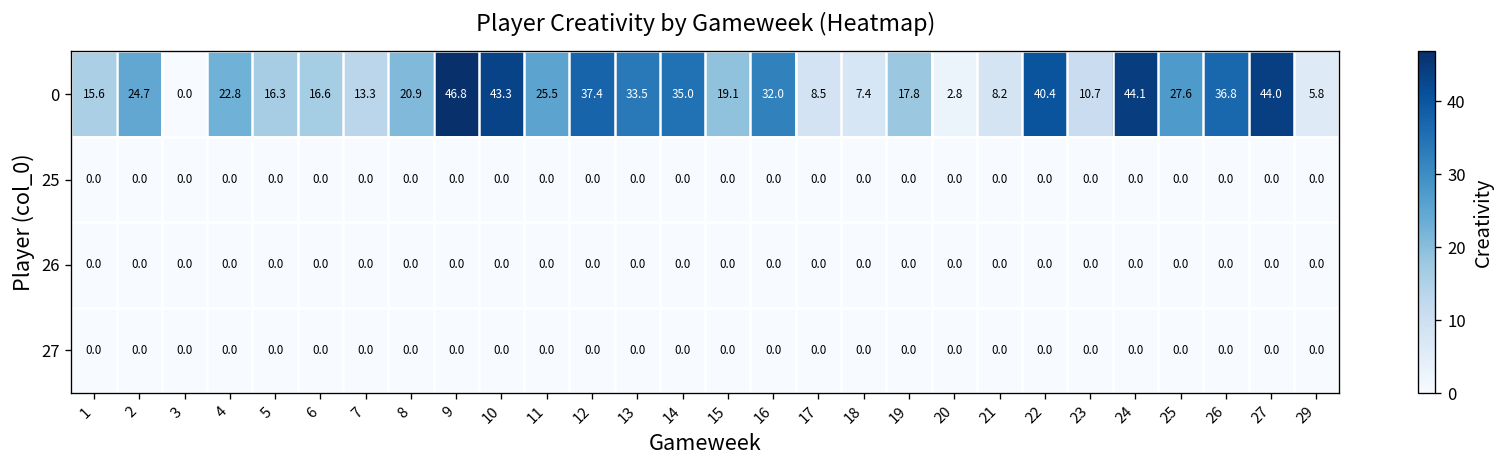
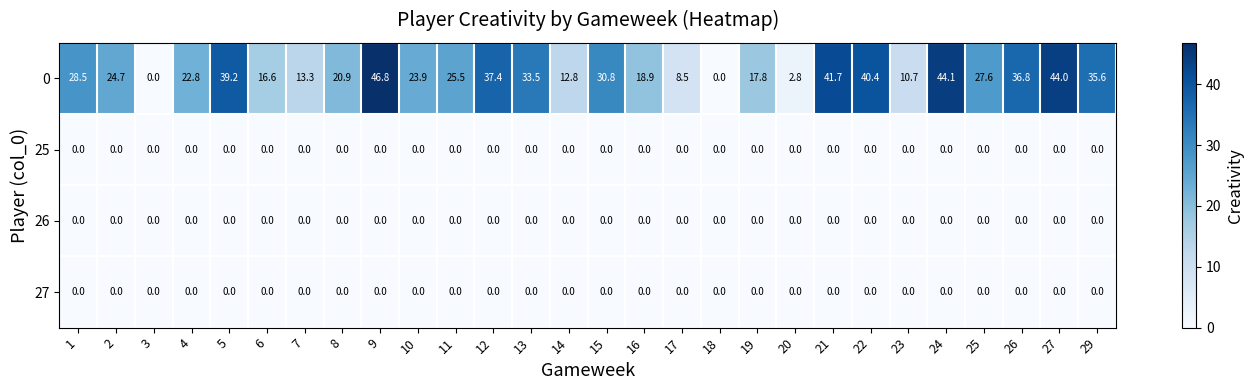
  {
    "0": {
-     "1": 15.6,
+     "1": 28.5,
      "2": 24.7,
      "3": 0.0,
      "4": 22.8,
-     "5": 16.3,
+     "5": 39.2,
      "6": 16.6,
      "7": 13.3,
      "8": 20.9,
      "9": 46.8,
-     "10": 43.3,
+     "10": 23.9,
      "11": 25.5,
      "12": 37.4,
      "13": 33.5,
-     "14": 35.0,
-     "15": 19.1,
-     "16": 32.0,
+     "14": 12.8,
+     "15": 30.8,
+     "16": 18.9,
      "17": 8.5,
-     "18": 7.4,
+     "18": 0.0,
      "19": 17.8,
      "20": 2.8,
-     "21": 8.2,
+     "21": 41.7,
      "22": 40.4,
      "23": 10.7,
      "24": 44.1,
      "25": 27.6,
      "26": 36.8,
      "27": 44.0,
-     "29": 5.8
+     "29": 35.6
    },
    "25": {
      "1": 0.0,
      "2": 0.0,
      "3": 0.0,
      "4": 0.0,
      "5": 0.0,
      "6": 0.0,
      "7": 0.0,
      "8": 0.0,
      "9": 0.0,
      "10": 0.0,
      "11": 0.0,
      "12": 0.0,
      "13": 0.0,
      "14": 0.0,
      "15": 0.0,
      "16": 0.0,
      "17": 0.0,
      "18": 0.0,
      "19": 0.0,
      "20": 0.0,
      "21": 0.0,
      "22": 0.0,
      "23": 0.0,
      "24": 0.0,
      "25": 0.0,
      "26": 0.0,
      "27": 0.0,
      "29": 0.0
    },
    "26": {
      "1": 0.0,
      "2": 0.0,
      "3": 0.0,
      "4": 0.0,
      "5": 0.0,
      "6": 0.0,
      "7": 0.0,
      "8": 0.0,
      "9": 0.0,
      "10": 0.0,
      "11": 0.0,
      "12": 0.0,
      "13": 0.0,
      "14": 0.0,
      "15": 0.0,
      "16": 0.0,
      "17": 0.0,
      "18": 0.0,
      "19": 0.0,
      "20": 0.0,
      "21": 0.0,
      "22": 0.0,
      "23": 0.0,
      "24": 0.0,
      "25": 0.0,
      "26": 0.0,
      "27": 0.0,
      "29": 0.0
    },
    "27": {
      "1": 0.0,
      "2": 0.0,
      "3": 0.0,
      "4": 0.0,
      "5": 0.0,
      "6": 0.0,
      "7": 0.0,
      "8": 0.0,
      "9": 0.0,
      "10": 0.0,
      "11": 0.0,
      "12": 0.0,
      "13": 0.0,
      "14": 0.0,
      "15": 0.0,
      "16": 0.0,
      "17": 0.0,
      "18": 0.0,
      "19": 0.0,
      "20": 0.0,
      "21": 0.0,
      "22": 0.0,
      "23": 0.0,
      "24": 0.0,
      "25": 0.0,
      "26": 0.0,
      "27": 0.0,
      "29": 0.0
    }
  }
